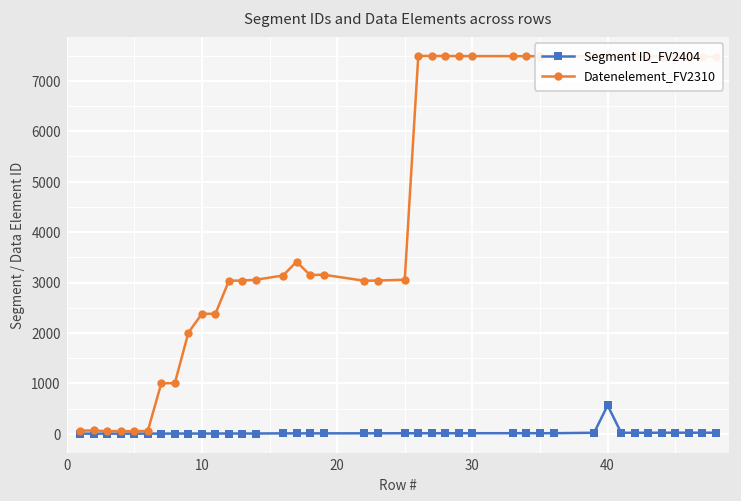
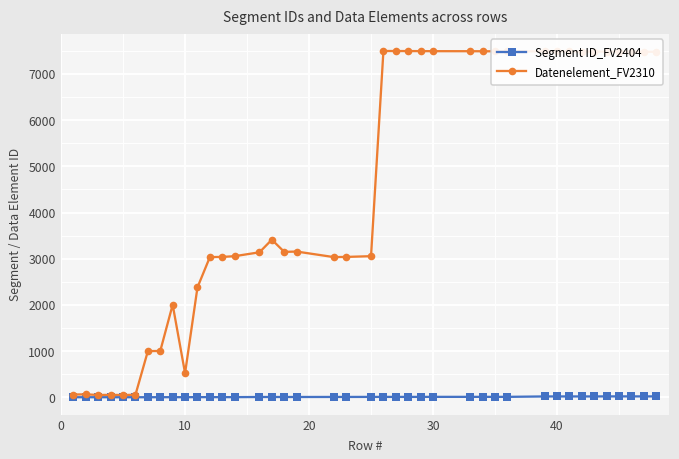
  {
    "Segment ID_FV2404": {
      "10": 0,
      "30": 0,
-     "40": 600
+     "40": 0
    },
    "Datenelement_FV2310": {
-     "10": 2400,
+     "10": 500,
      "30": 7500
    }
  }
